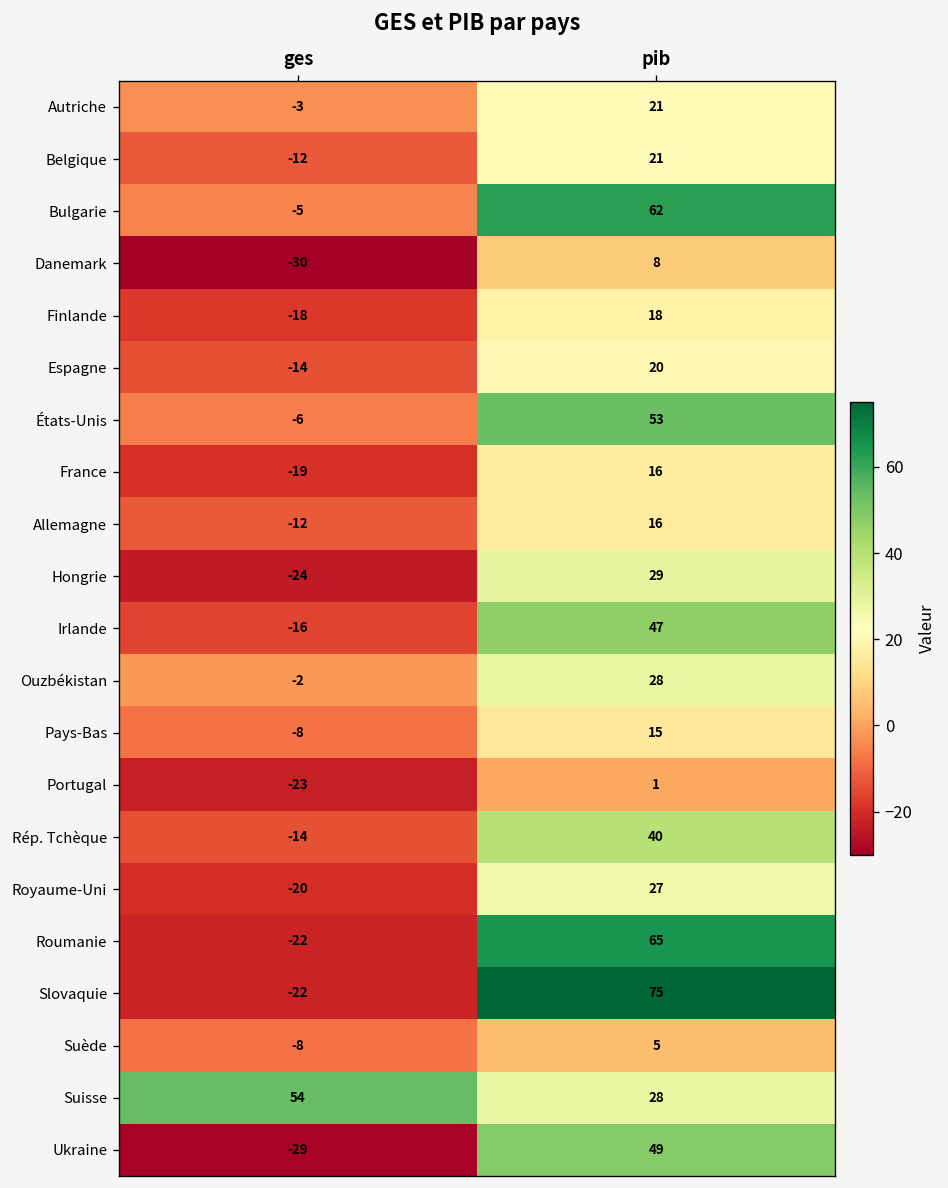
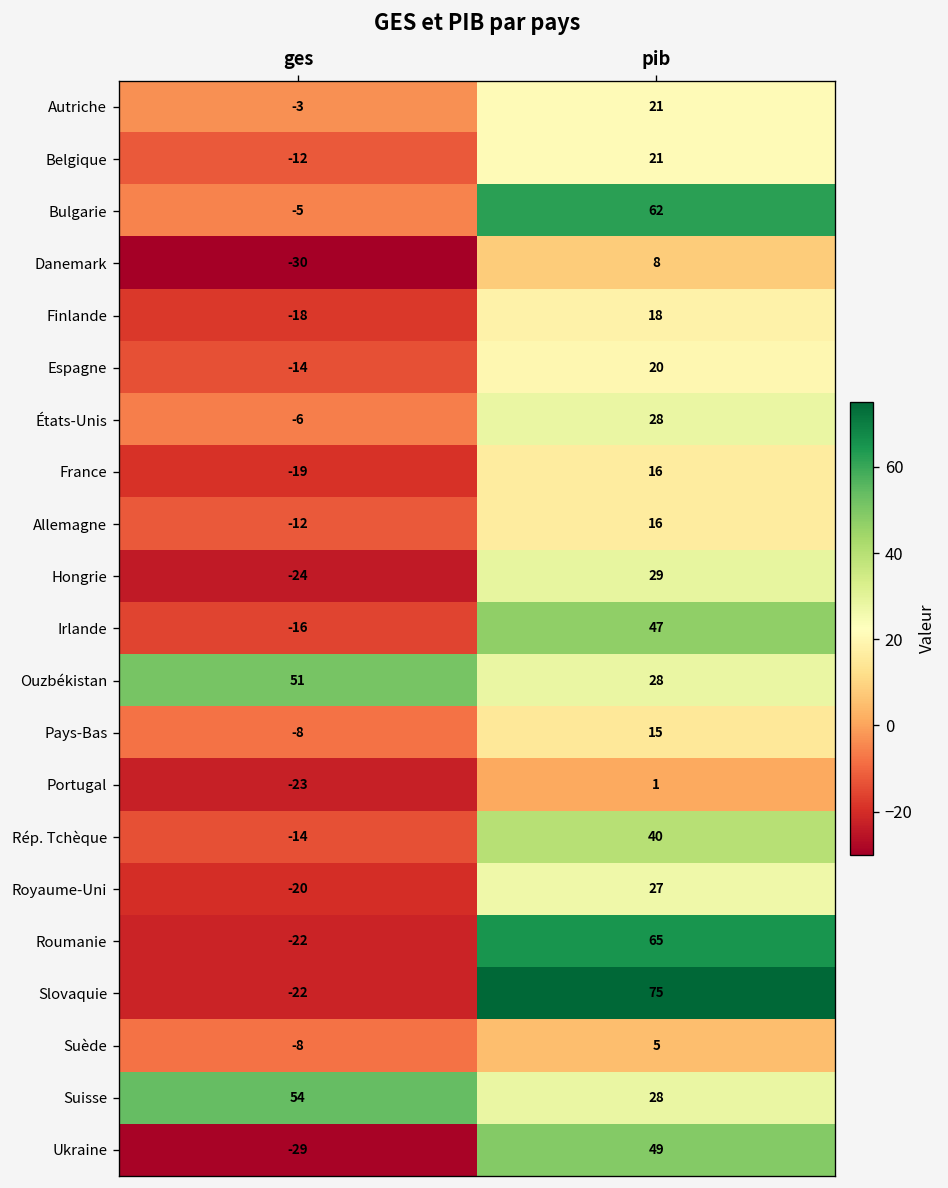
  {
    "Autriche": {
      "ges": -3,
      "pib": 21
    },
    "Belgique": {
      "ges": -12,
      "pib": 21
    },
    "Bulgarie": {
      "ges": -5,
      "pib": 62
    },
    "Danemark": {
      "ges": -30,
      "pib": 8
    },
    "Finlande": {
      "ges": -18,
      "pib": 18
    },
    "Espagne": {
      "ges": -14,
      "pib": 20
    },
    "États-Unis": {
      "ges": -6,
-     "pib": 53
+     "pib": 28
    },
    "France": {
      "ges": -19,
      "pib": 16
    },
    "Allemagne": {
      "ges": -12,
      "pib": 16
    },
    "Hongrie": {
      "ges": -24,
      "pib": 29
    },
    "Irlande": {
      "ges": -16,
      "pib": 47
    },
    "Ouzbékistan": {
-     "ges": -2,
+     "ges": 51,
      "pib": 28
    },
    "Pays-Bas": {
      "ges": -8,
      "pib": 15
    },
    "Portugal": {
      "ges": -23,
      "pib": 1
    },
    "Rép. Tchèque": {
      "ges": -14,
      "pib": 40
    },
    "Royaume-Uni": {
      "ges": -20,
      "pib": 27
    },
    "Roumanie": {
      "ges": -22,
      "pib": 65
    },
    "Slovaquie": {
      "ges": -22,
      "pib": 75
    },
    "Suède": {
      "ges": -8,
      "pib": 5
    },
    "Suisse": {
      "ges": 54,
      "pib": 28
    },
    "Ukraine": {
      "ges": -29,
      "pib": 49
    }
  }
